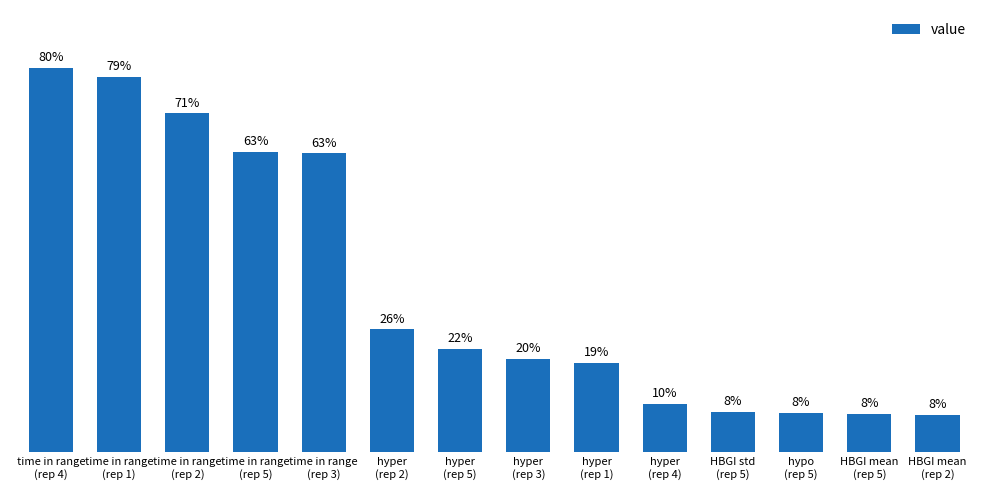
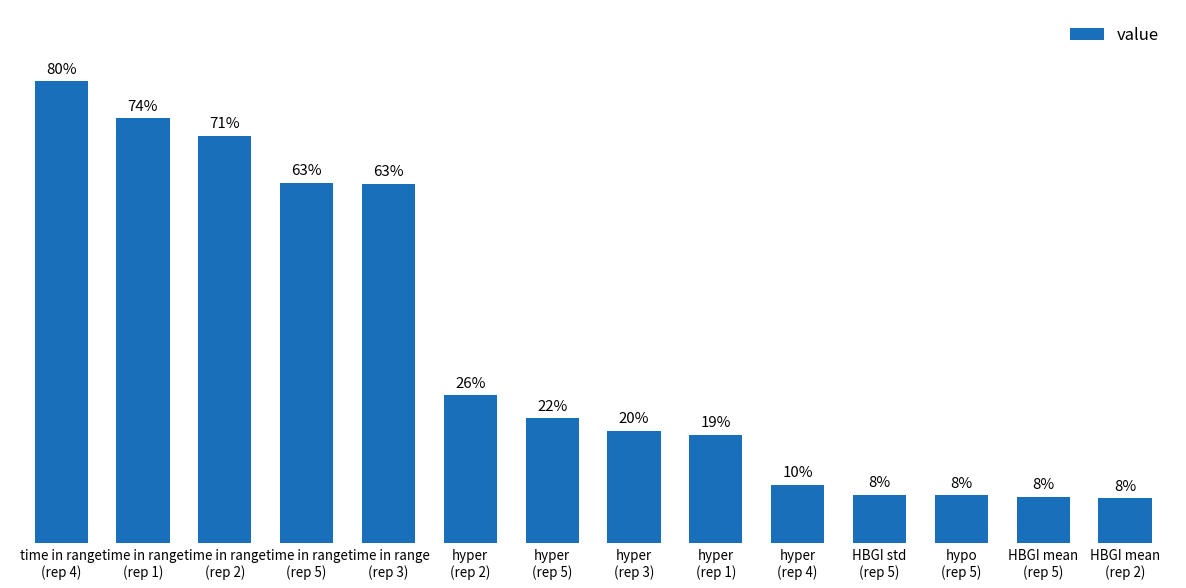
  {
    "time in range (rep 4)": "80%",
-   "time in range (rep 1)": "79%",
+   "time in range (rep 1)": "74%",
    "time in range (rep 2)": "71%",
    "time in range (rep 5)": "63%",
    "time in range (rep 3)": "63%",
    "hyper (rep 2)": "26%",
    "hyper (rep 5)": "22%",
    "hyper (rep 3)": "20%",
    "hyper (rep 1)": "19%",
    "hyper (rep 4)": "10%",
    "HBGI std (rep 5)": "8%",
    "hypo (rep 5)": "8%",
    "HBGI mean (rep 5)": "8%",
    "HBGI mean (rep 2)": "8%"
  }
